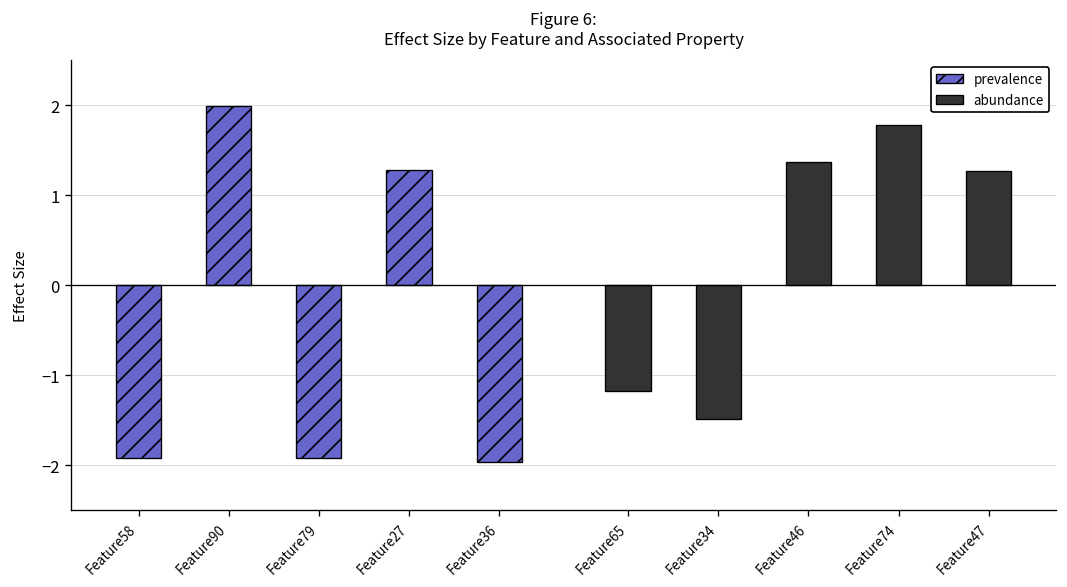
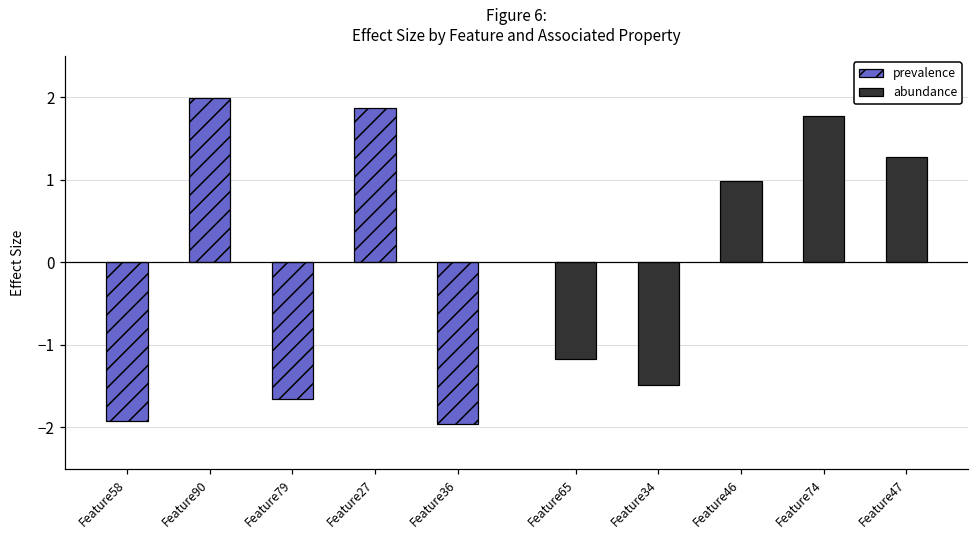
  {
    "prevalence": {
      "Feature58": -1.9,
      "Feature90": 2.0,
-     "Feature79": -1.9,
-     "Feature27": 1.3,
+     "Feature79": -1.7,
+     "Feature27": 1.9,
      "Feature36": -2.0
    },
    "abundance": {
      "Feature65": -1.2,
      "Feature34": -1.5,
-     "Feature46": 1.4,
+     "Feature46": 1.0,
      "Feature74": 1.8,
      "Feature47": 1.3
    }
  }
